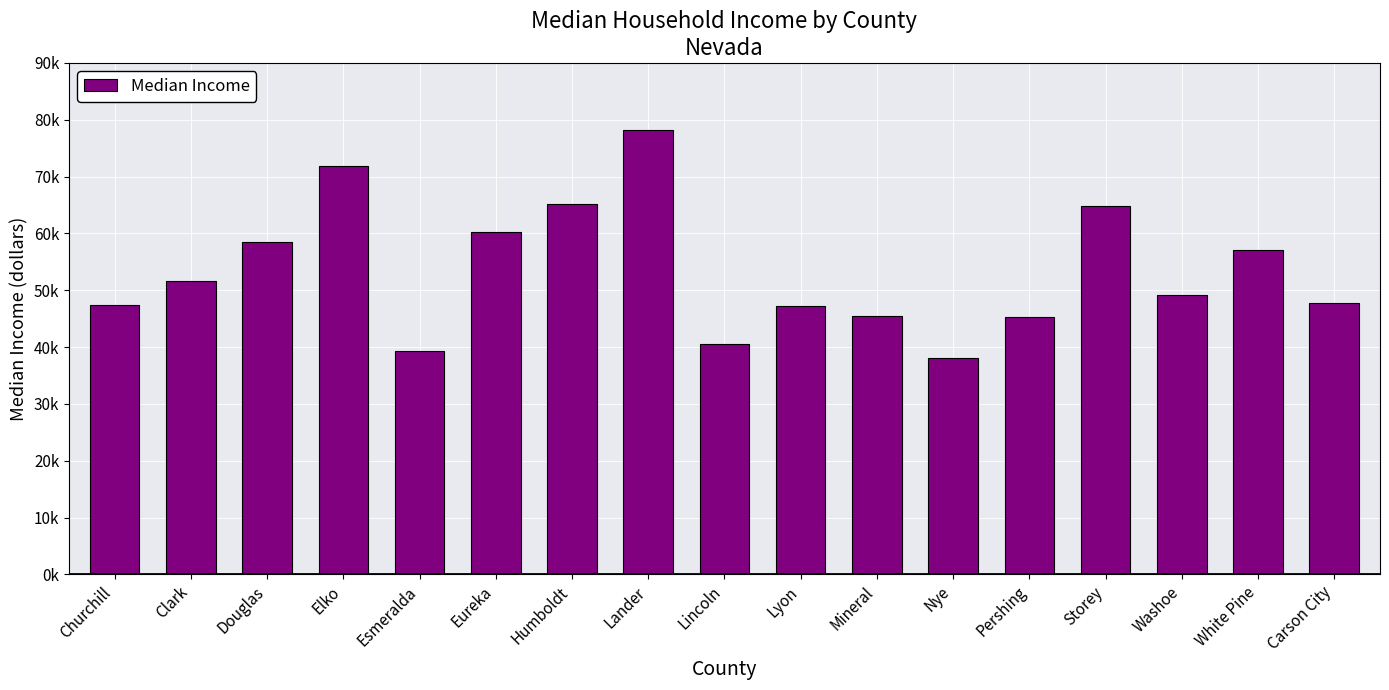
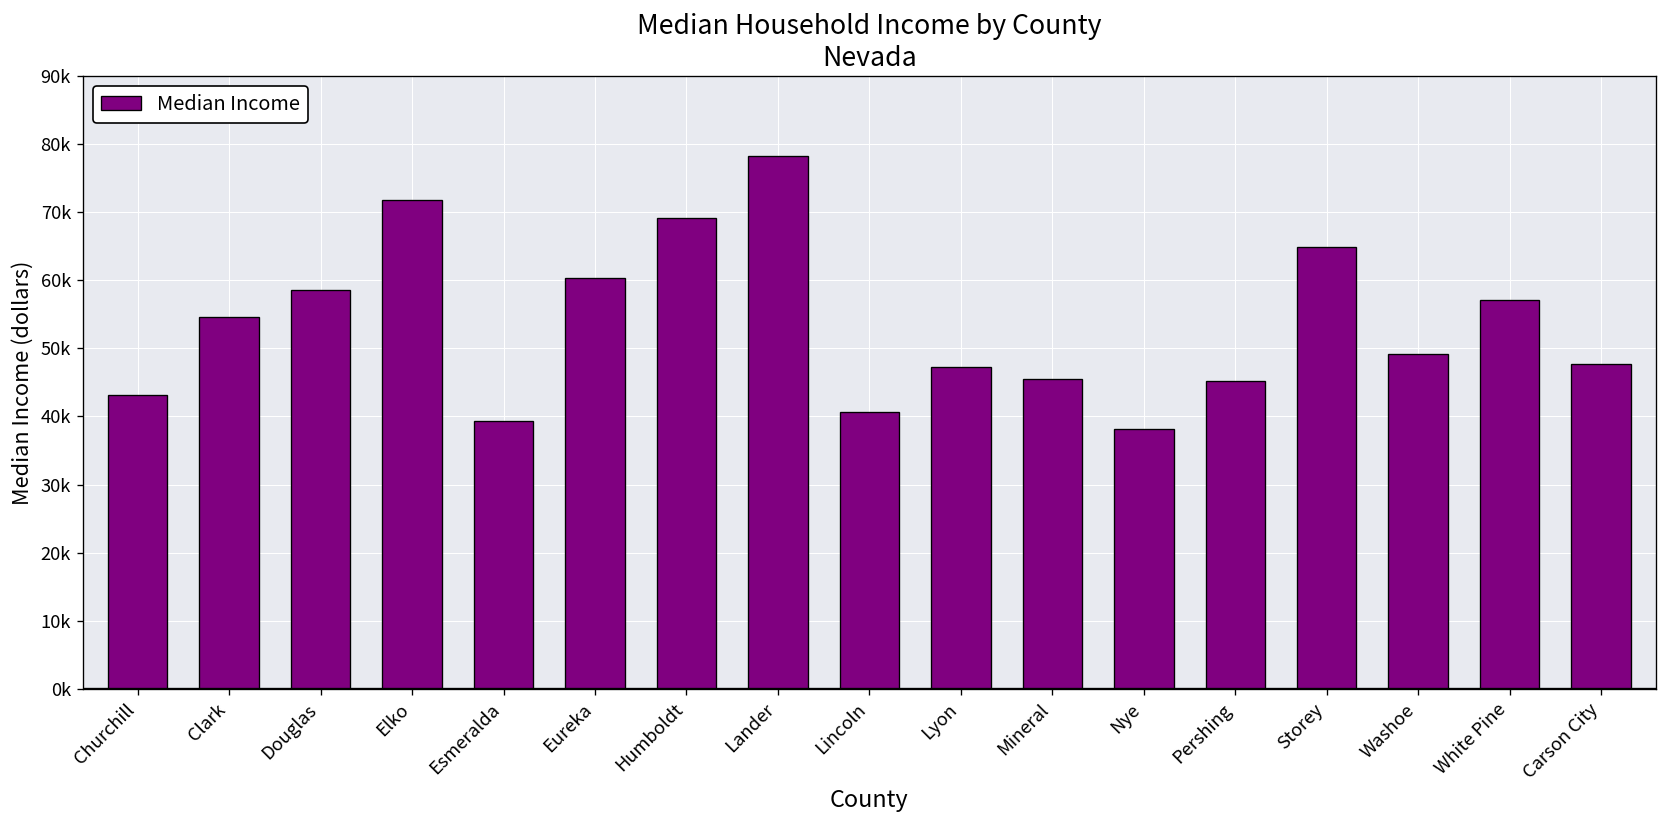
  {
-   "Churchill": 47000,
-   "Clark": 52000,
+   "Churchill": 43000,
+   "Clark": 55000,
    "Douglas": 59000,
    "Elko": 72000,
    "Esmeralda": 39000,
    "Eureka": 60000,
-   "Humboldt": 65000,
+   "Humboldt": 69000,
    "Lander": 78000,
    "Lincoln": 41000,
    "Lyon": 47000,
    "Mineral": 46000,
    "Nye": 38000,
    "Pershing": 45000,
    "Storey": 65000,
    "Washoe": 49000,
    "White Pine": 57000,
    "Carson City": 48000
  }
